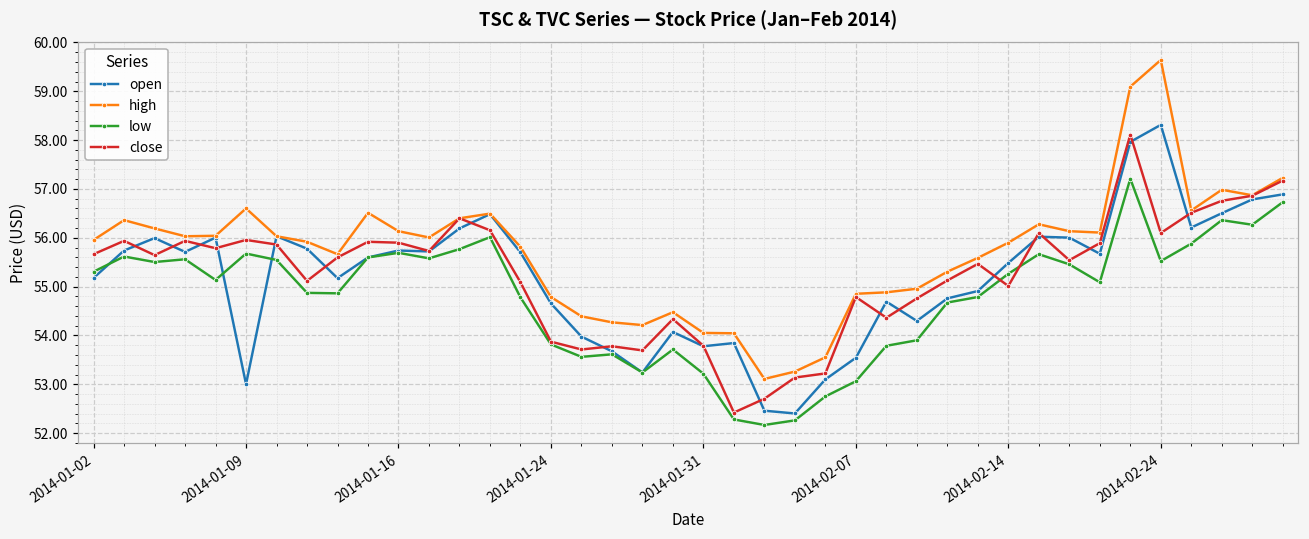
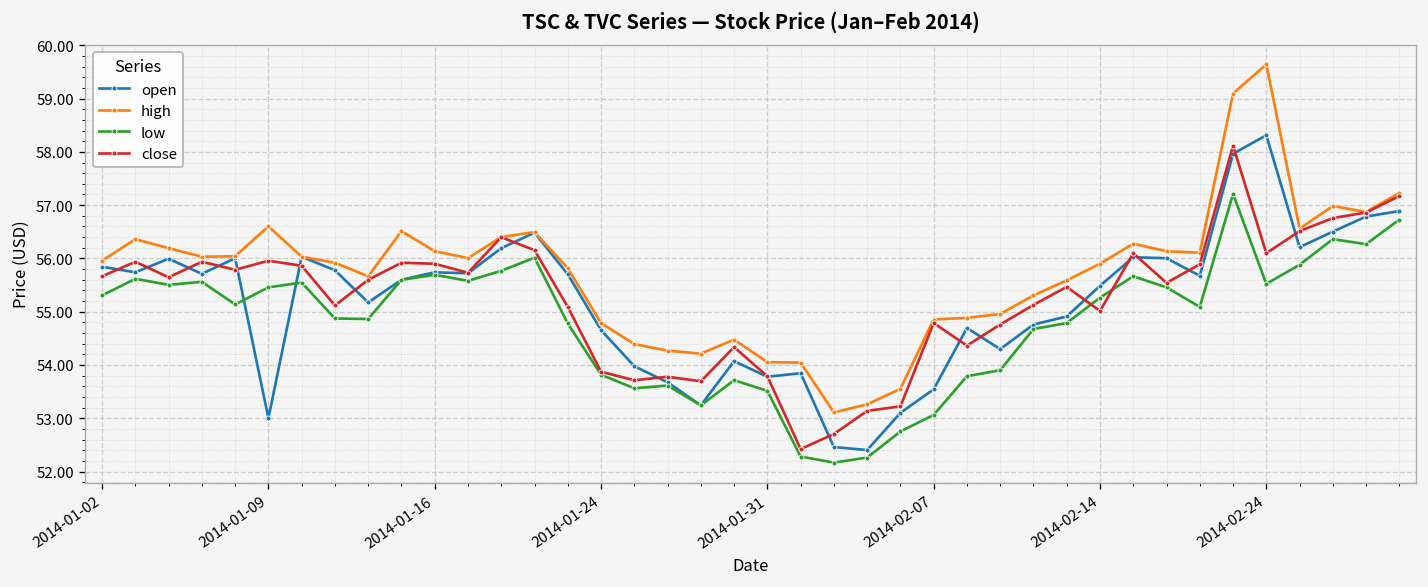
  {
    "open": {
-     "2014-01-02": 55.2,
+     "2014-01-02": 55.8,
      "2014-01-09": 53.0,
      "2014-01-24": 54.7,
      "2014-02-07": 53.5,
      "2014-02-14": 55.5,
      "2014-02-24": 58.3
    },
    "high": {
      "2014-01-02": 56.0,
      "2014-01-09": 56.6,
      "2014-01-16": 56.1,
      "2014-01-24": 54.8,
      "2014-01-31": 54.1,
      "2014-02-07": 54.9,
      "2014-02-14": 55.9,
      "2014-02-24": 59.6
    },
    "low": {
      "2014-01-02": 55.3,
-     "2014-01-09": 55.7,
-     "2014-01-31": 53.2,
+     "2014-01-09": 55.5,
+     "2014-01-31": 53.5,
      "2014-02-07": 53.1,
      "2014-02-14": 55.3,
      "2014-02-24": 55.5
    },
    "close": {
      "2014-01-02": 55.7,
      "2014-01-09": 56.0,
      "2014-01-16": 55.9,
      "2014-02-07": 54.8,
      "2014-02-14": 55.0,
      "2014-02-24": 56.1
    }
  }
